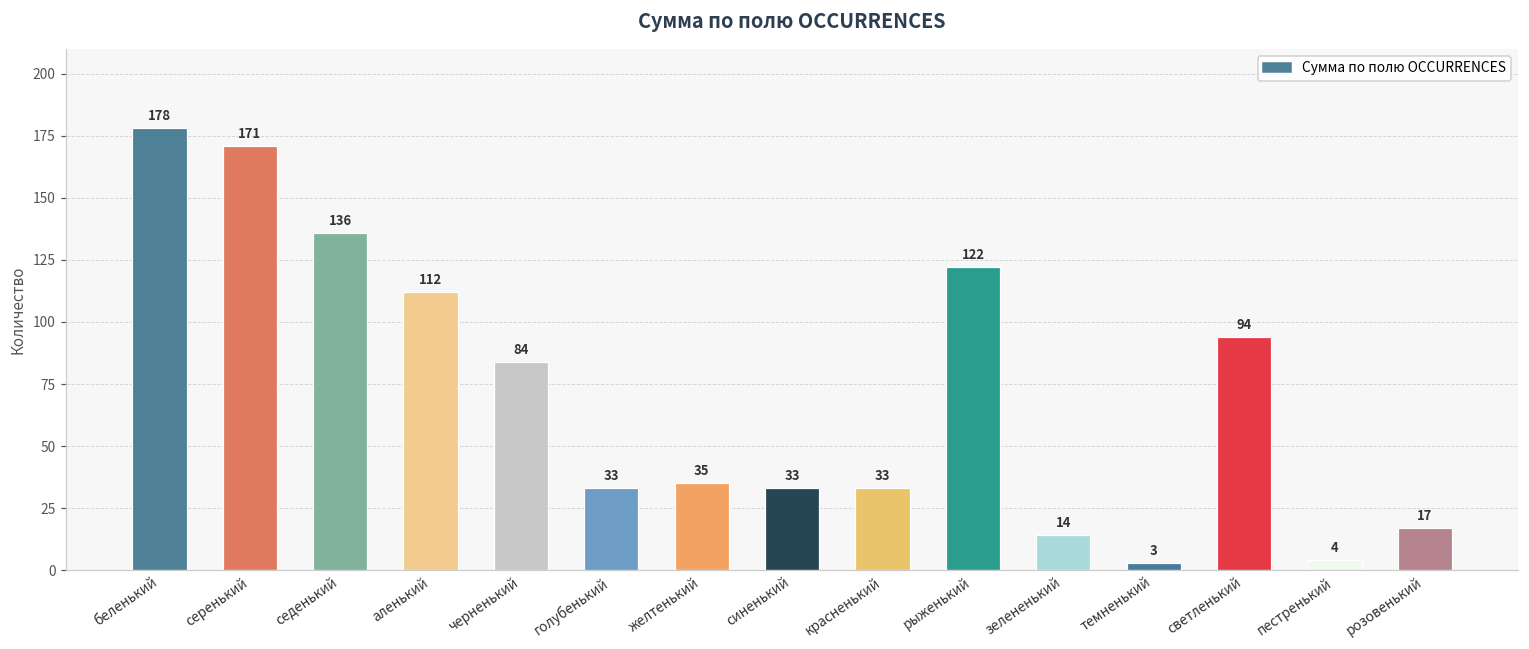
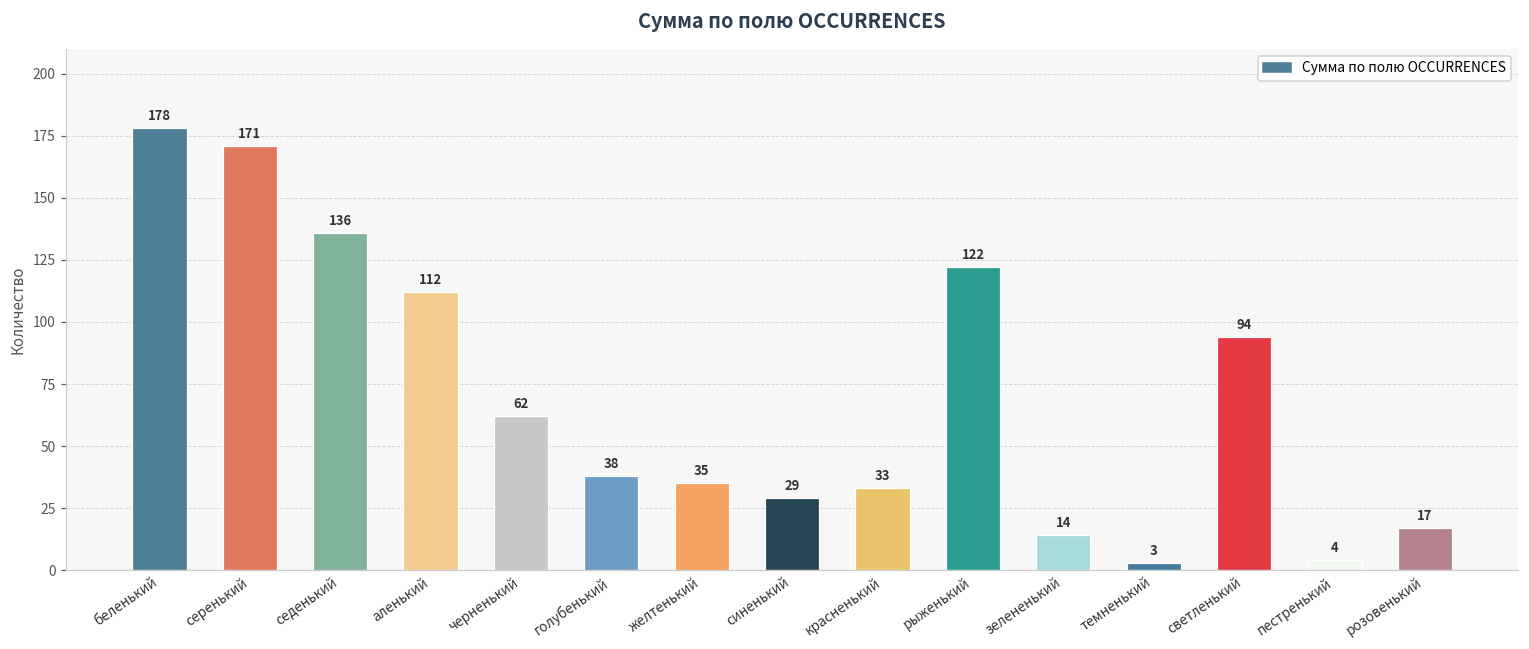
  {
    "беленький": 178,
    "серенький": 171,
    "седенький": 136,
    "аленький": 112,
-   "черненький": 84,
-   "голубенький": 33,
+   "черненький": 62,
+   "голубенький": 38,
    "желтенький": 35,
-   "синенький": 33,
+   "синенький": 29,
    "красненький": 33,
    "рыженький": 122,
    "зелененький": 14,
    "темненький": 3,
    "светленький": 94,
    "пестренький": 4,
    "розовенький": 17
  }
